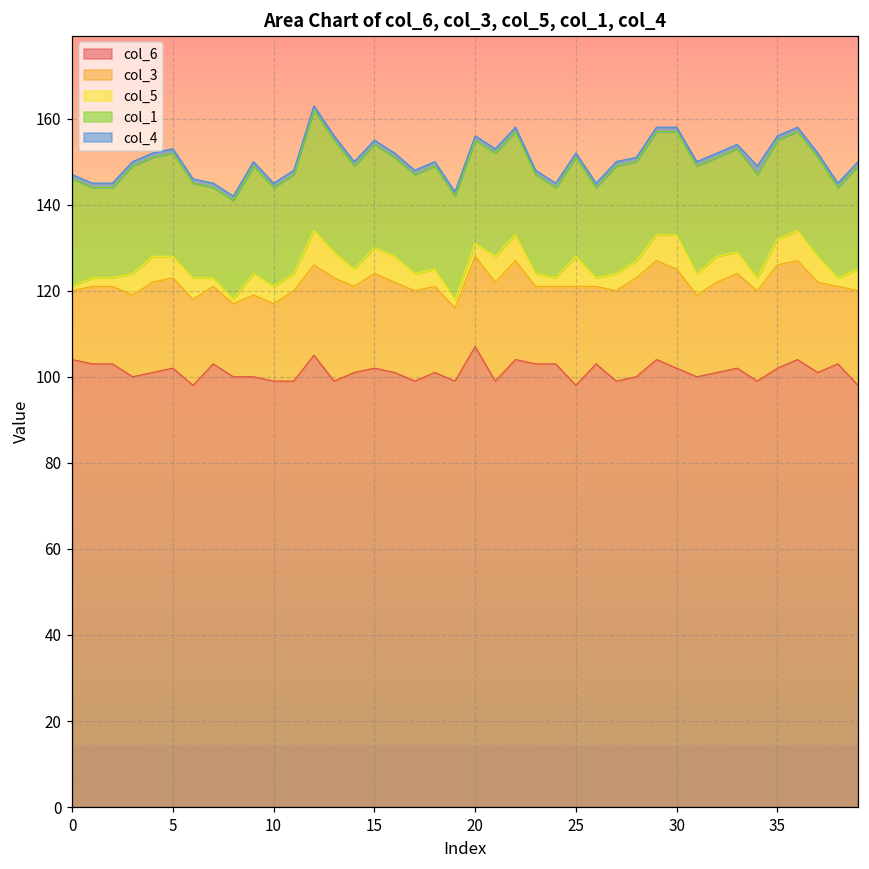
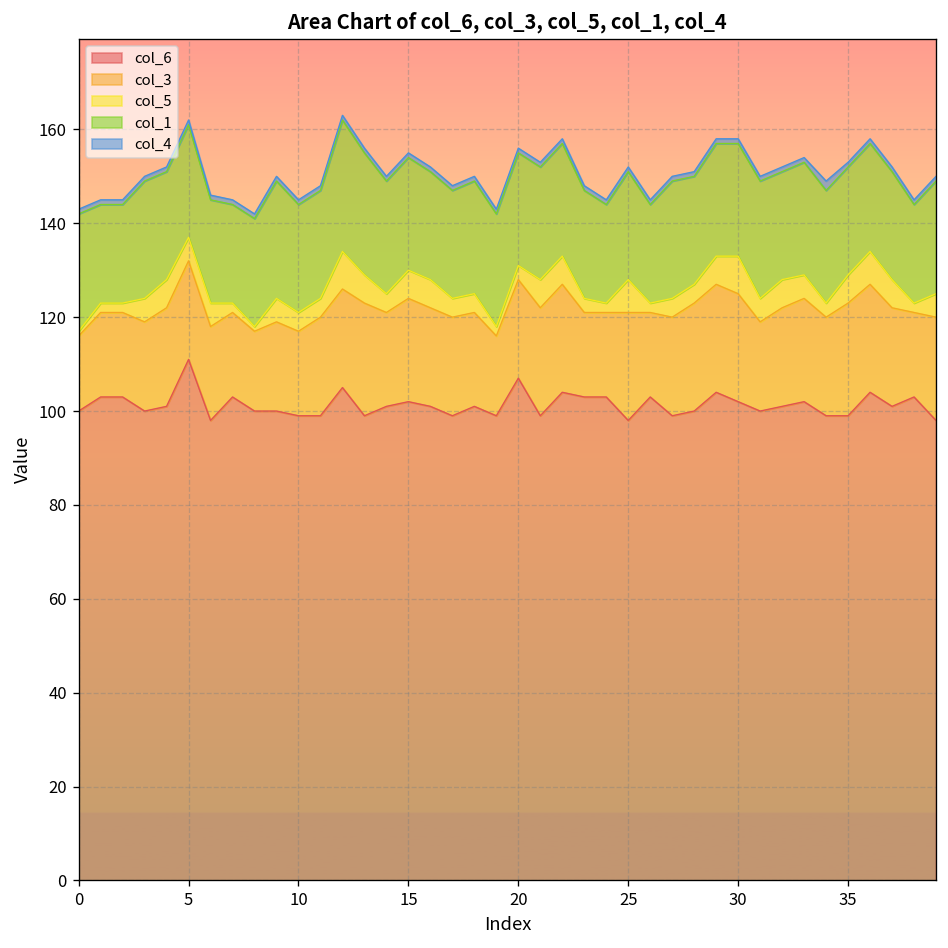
  {
    "col_6": {
-     "0": 104,
-     "5": 102,
+     "0": 100,
+     "5": 111,
      "10": 99,
      "15": 102,
      "20": 107,
      "25": 98,
      "30": 102,
-     "35": 102
+     "35": 99
    },
    "col_1": {
      "0": 25,
      "5": 24,
      "10": 23,
      "15": 24,
      "20": 24,
      "25": 23,
      "30": 24,
      "35": 23
    },
    "col_4": {
      "0": 1,
      "5": 1,
      "10": 1,
      "15": 1,
      "20": 1,
      "25": 1,
      "30": 1,
      "35": 1
    }
  }
